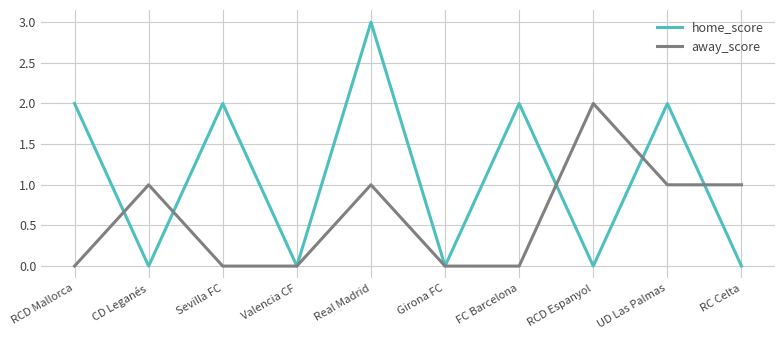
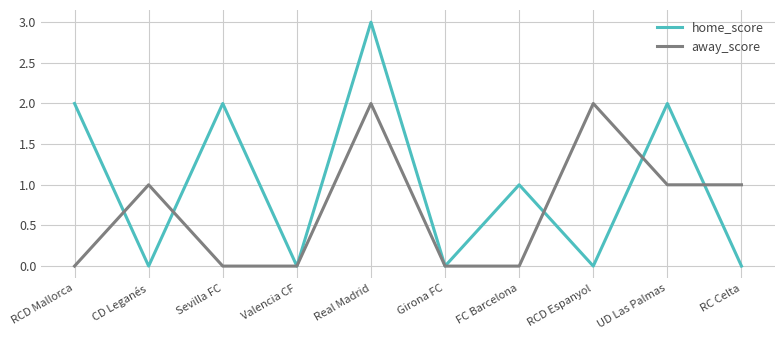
  {
    "home_score": {
      "RCD Mallorca": 2,
      "CD Leganés": 0,
      "Sevilla FC": 2,
      "Real Madrid": 3,
-     "FC Barcelona": 2,
+     "FC Barcelona": 1,
      "RCD Espanyol": 0,
      "UD Las Palmas": 2,
      "RC Celta": 0
    },
    "away_score": {
      "RCD Mallorca": 0,
      "CD Leganés": 1,
      "Sevilla FC": 0,
-     "Real Madrid": 1,
+     "Real Madrid": 2,
      "FC Barcelona": 0,
      "RCD Espanyol": 2,
      "UD Las Palmas": 1,
      "RC Celta": 1
    }
  }
